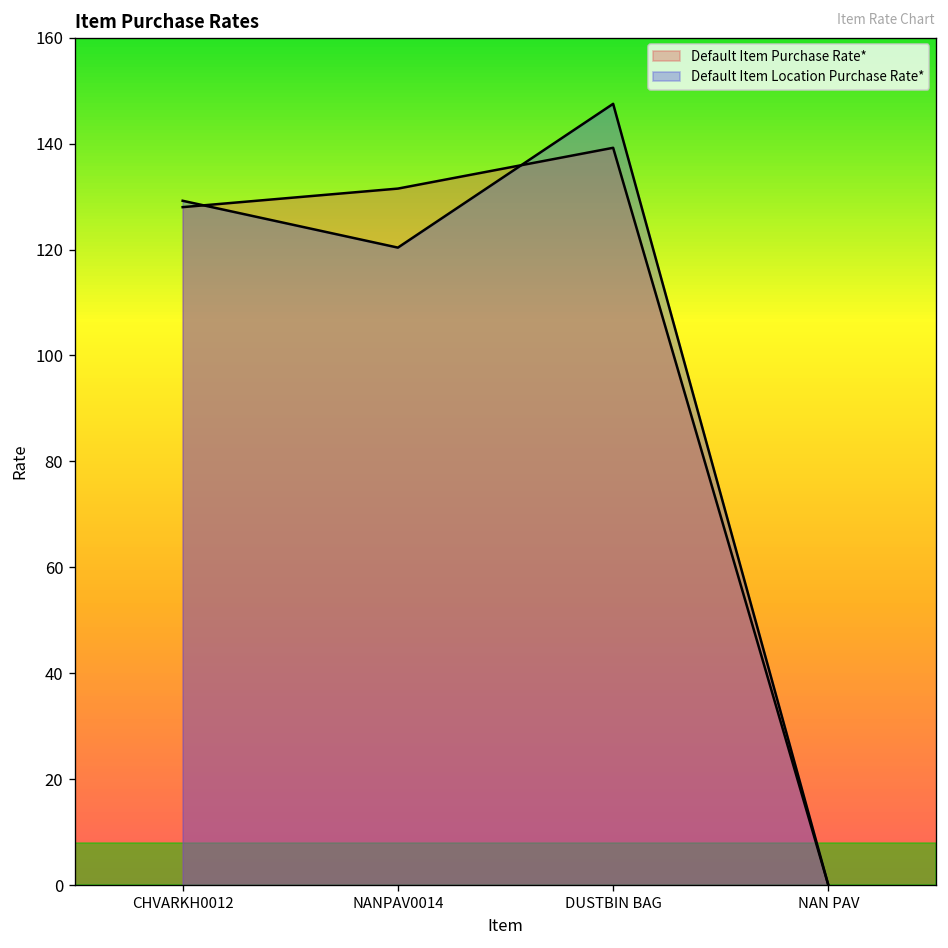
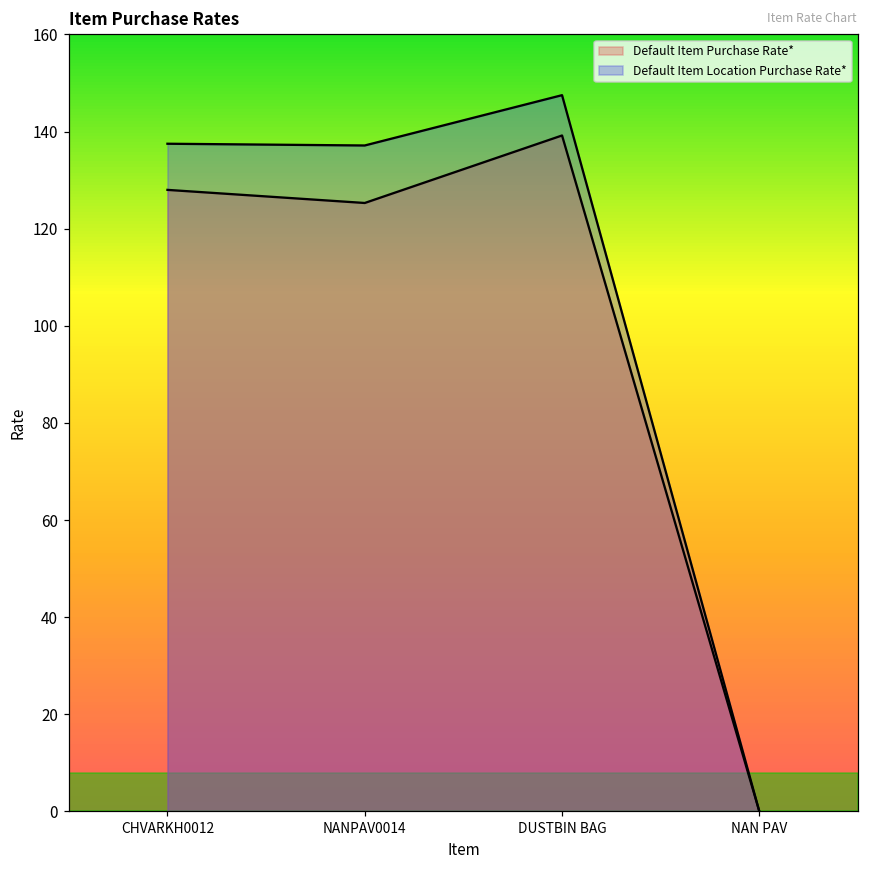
  {
    "Default Item Purchase Rate*": {
      "CHVARKH0012": 128,
-     "NANPAV0014": 132,
+     "NANPAV0014": 125,
      "DUSTBIN BAG": 139
    },
    "Default Item Location Purchase Rate*": {
-     "CHVARKH0012": 129,
-     "NANPAV0014": 120,
+     "CHVARKH0012": 138,
+     "NANPAV0014": 137,
      "DUSTBIN BAG": 148
    }
  }
